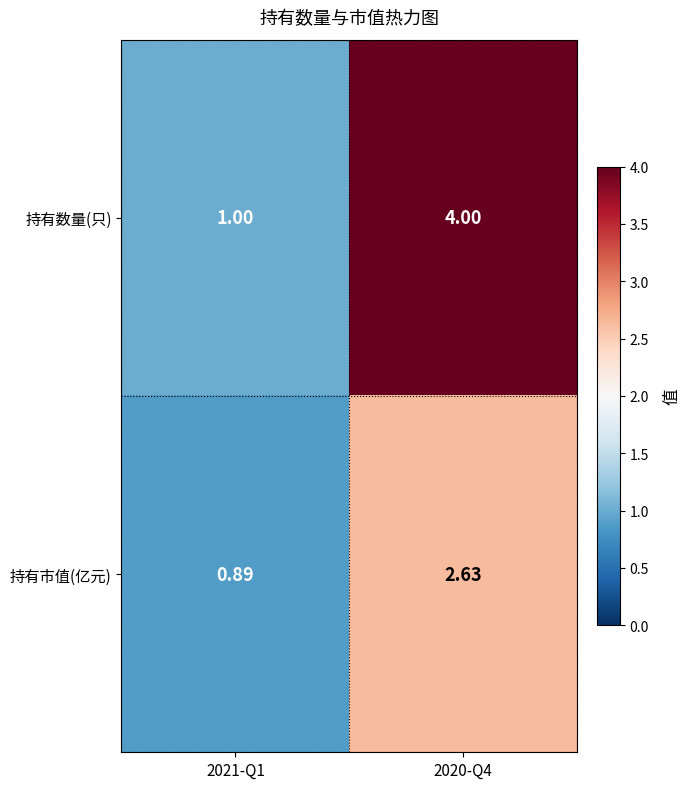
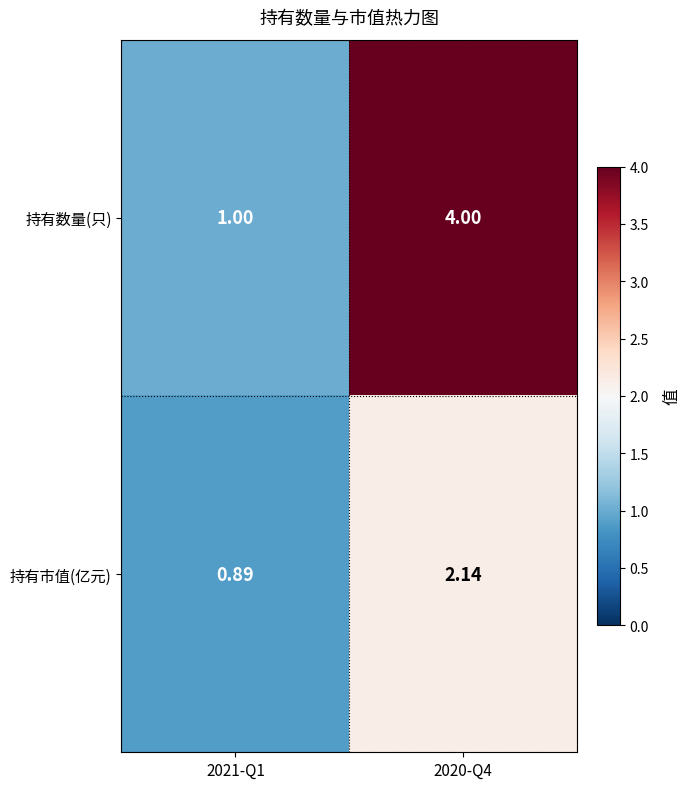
  {
    "持有数量(只)": {
      "2021-Q1": 1.00,
      "2020-Q4": 4.00
    },
    "持有市值(亿元)": {
      "2021-Q1": 0.89,
-     "2020-Q4": 2.63
+     "2020-Q4": 2.14
    }
  }
